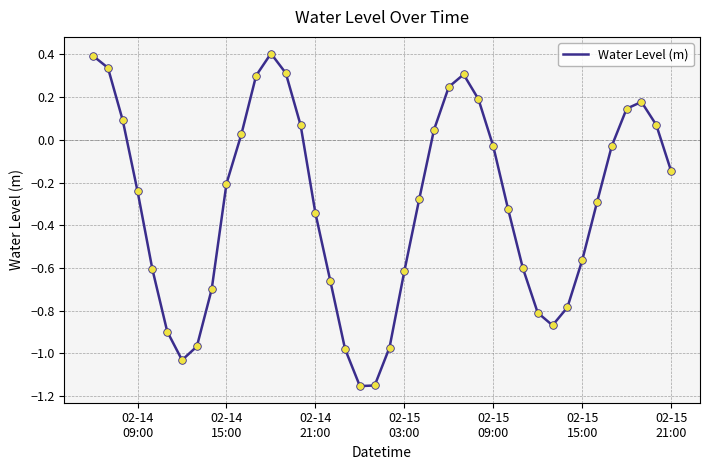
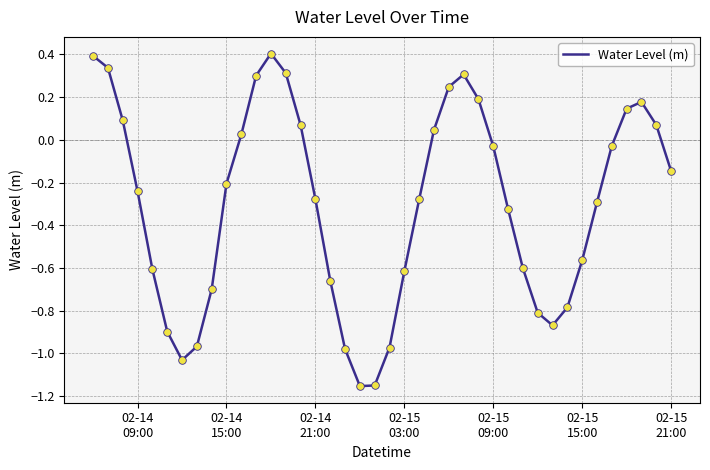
  {
    "02-14 09:00": -0.24,
    "02-14 15:00": -0.20,
-   "02-14 21:00": -0.34,
+   "02-14 21:00": -0.28,
    "02-15 03:00": -0.62,
    "02-15 09:00": -0.03,
    "02-15 15:00": -0.56,
    "02-15 21:00": -0.15
  }
